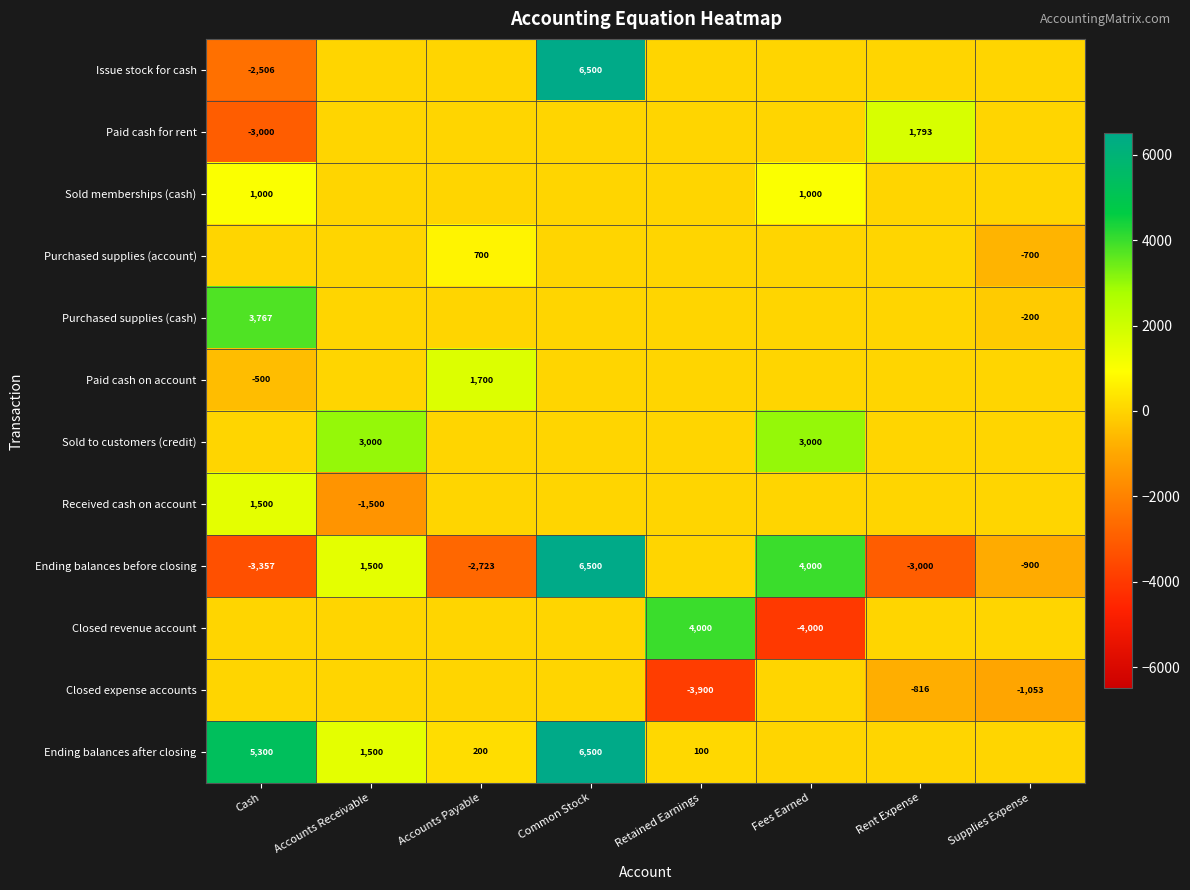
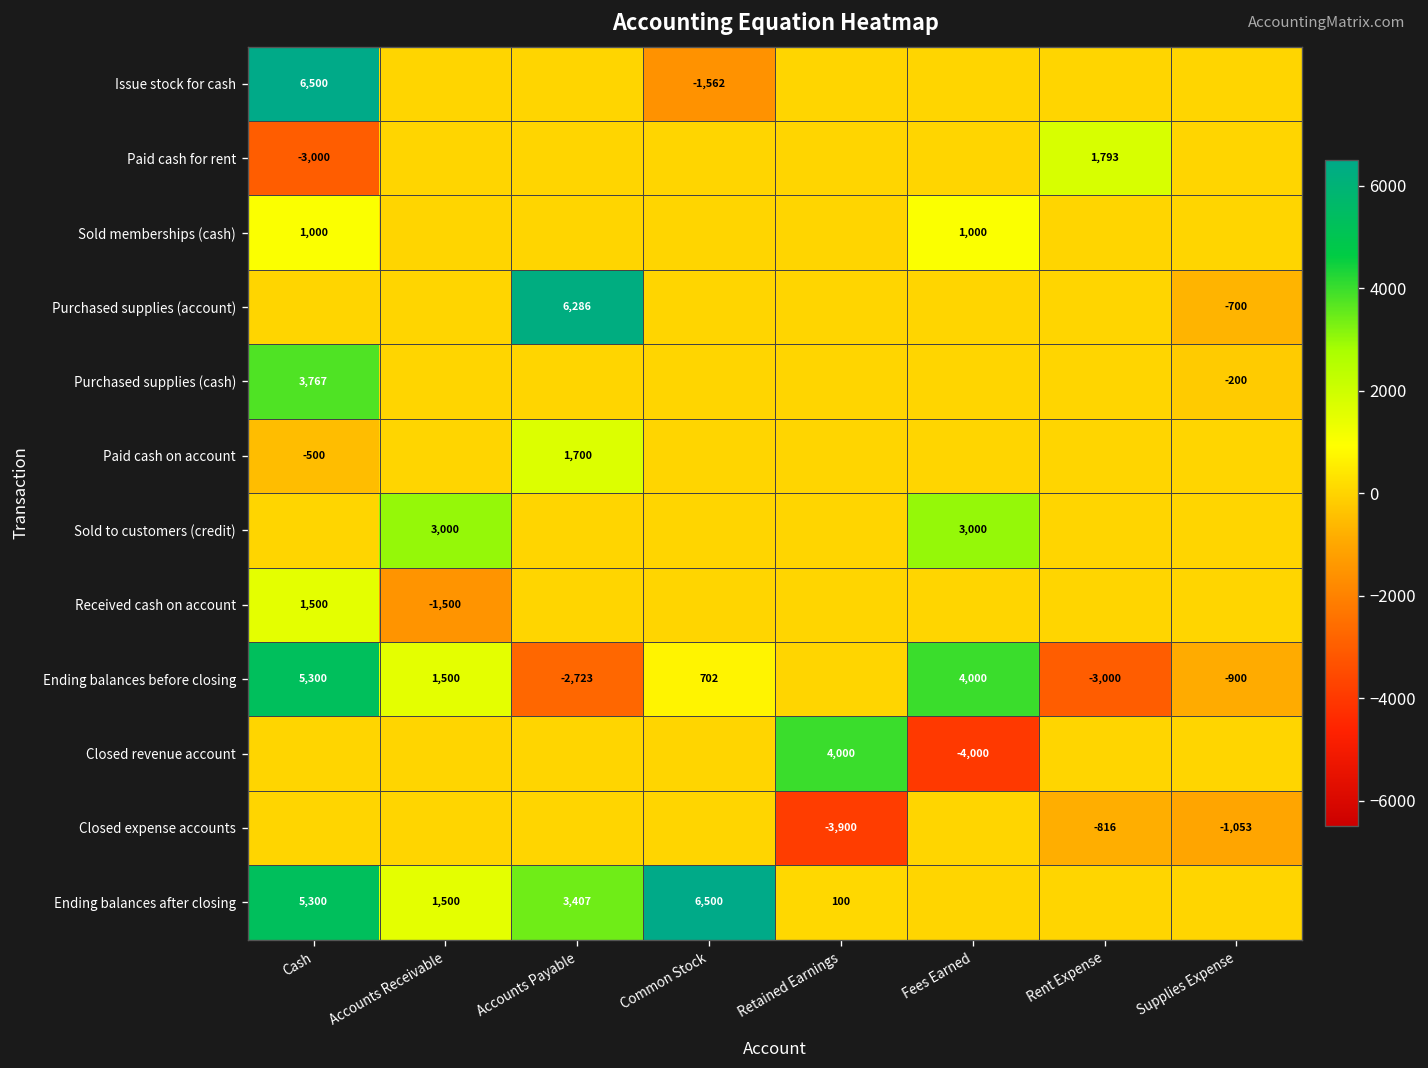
  {
    "Issue stock for cash": {
-     "Cash": "-2,506",
-     "Common Stock": "6,500"
+     "Cash": "6,500",
+     "Common Stock": "-1,562"
    },
    "Paid cash for rent": {
      "Cash": "-3,000",
      "Rent Expense": "1,793"
    },
    "Sold memberships (cash)": {
      "Cash": "1,000",
      "Fees Earned": "1,000"
    },
    "Purchased supplies (account)": {
-     "Accounts Payable": "700",
+     "Accounts Payable": "6,286",
      "Supplies Expense": "-700"
    },
    "Purchased supplies (cash)": {
      "Cash": "3,767",
      "Supplies Expense": "-200"
    },
    "Paid cash on account": {
      "Cash": "-500",
      "Accounts Payable": "1,700"
    },
    "Sold to customers (credit)": {
      "Accounts Receivable": "3,000",
      "Fees Earned": "3,000"
    },
    "Received cash on account": {
      "Cash": "1,500",
      "Accounts Receivable": "-1,500"
    },
    "Ending balances before closing": {
-     "Cash": "-3,357",
+     "Cash": "5,300",
      "Accounts Receivable": "1,500",
      "Accounts Payable": "-2,723",
-     "Common Stock": "6,500",
+     "Common Stock": "702",
      "Fees Earned": "4,000",
      "Rent Expense": "-3,000",
      "Supplies Expense": "-900"
    },
    "Closed revenue account": {
      "Retained Earnings": "4,000",
      "Fees Earned": "-4,000"
    },
    "Closed expense accounts": {
      "Retained Earnings": "-3,900",
      "Rent Expense": "-816",
      "Supplies Expense": "-1,053"
    },
    "Ending balances after closing": {
      "Cash": "5,300",
      "Accounts Receivable": "1,500",
-     "Accounts Payable": "200",
+     "Accounts Payable": "3,407",
      "Common Stock": "6,500",
      "Retained Earnings": "100"
    }
  }
